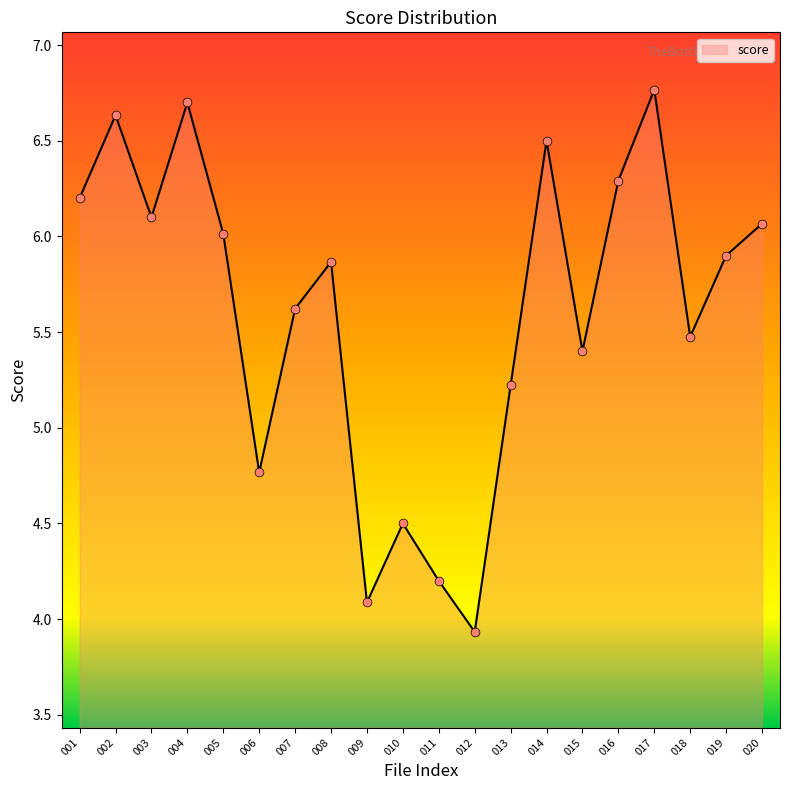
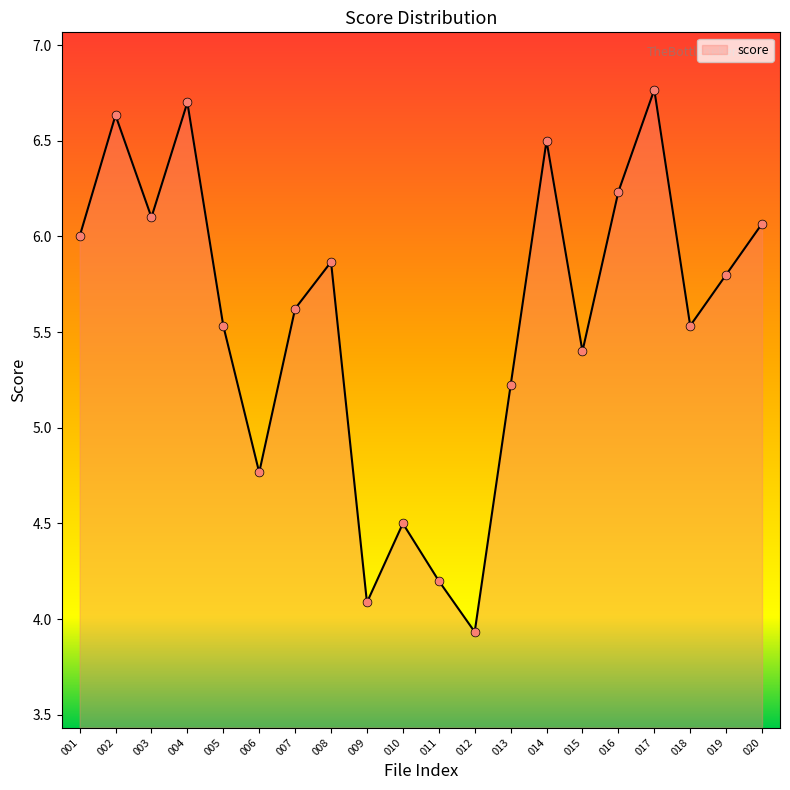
  {
-   "001": 6.2,
+   "001": 6.0,
    "002": 6.63,
    "003": 6.10,
    "004": 6.70,
-   "005": 6.01,
+   "005": 5.53,
    "006": 4.77,
    "007": 5.62,
    "008": 5.87,
    "009": 4.09,
    "010": 4.50,
    "011": 4.20,
    "012": 3.93,
    "013": 5.22,
    "014": 6.50,
    "015": 5.40,
-   "016": 6.29,
+   "016": 6.23,
    "017": 6.77,
-   "018": 5.48,
-   "019": 5.9,
+   "018": 5.53,
+   "019": 5.8,
    "020": 6.07
  }
